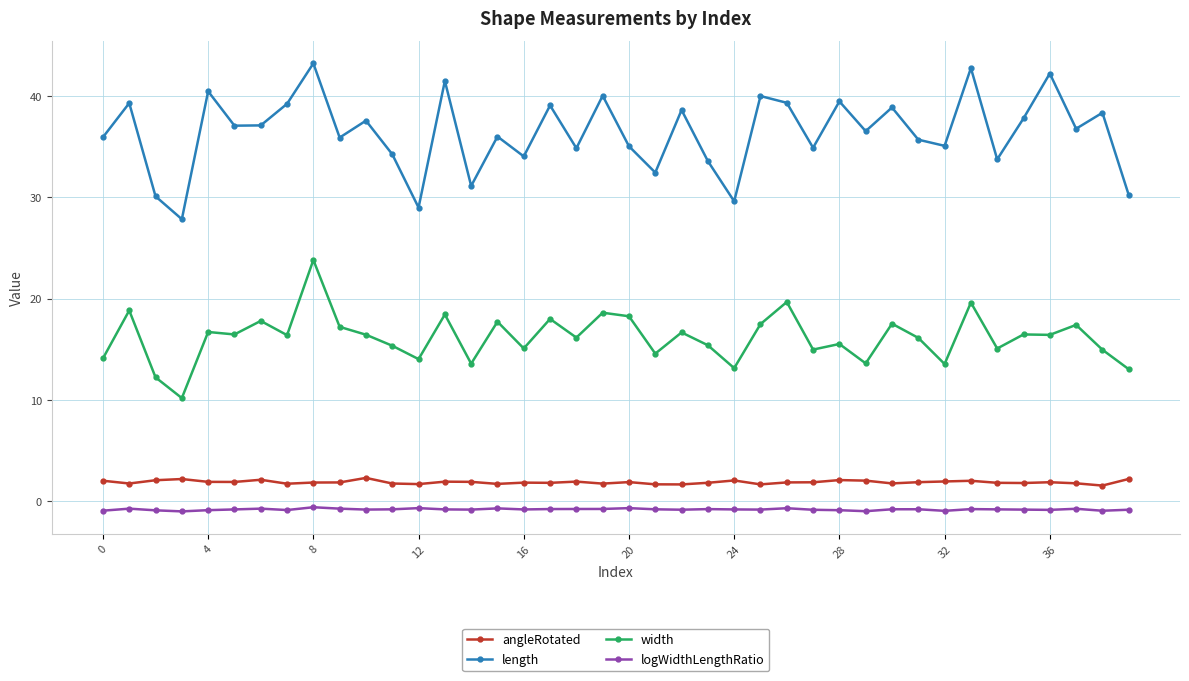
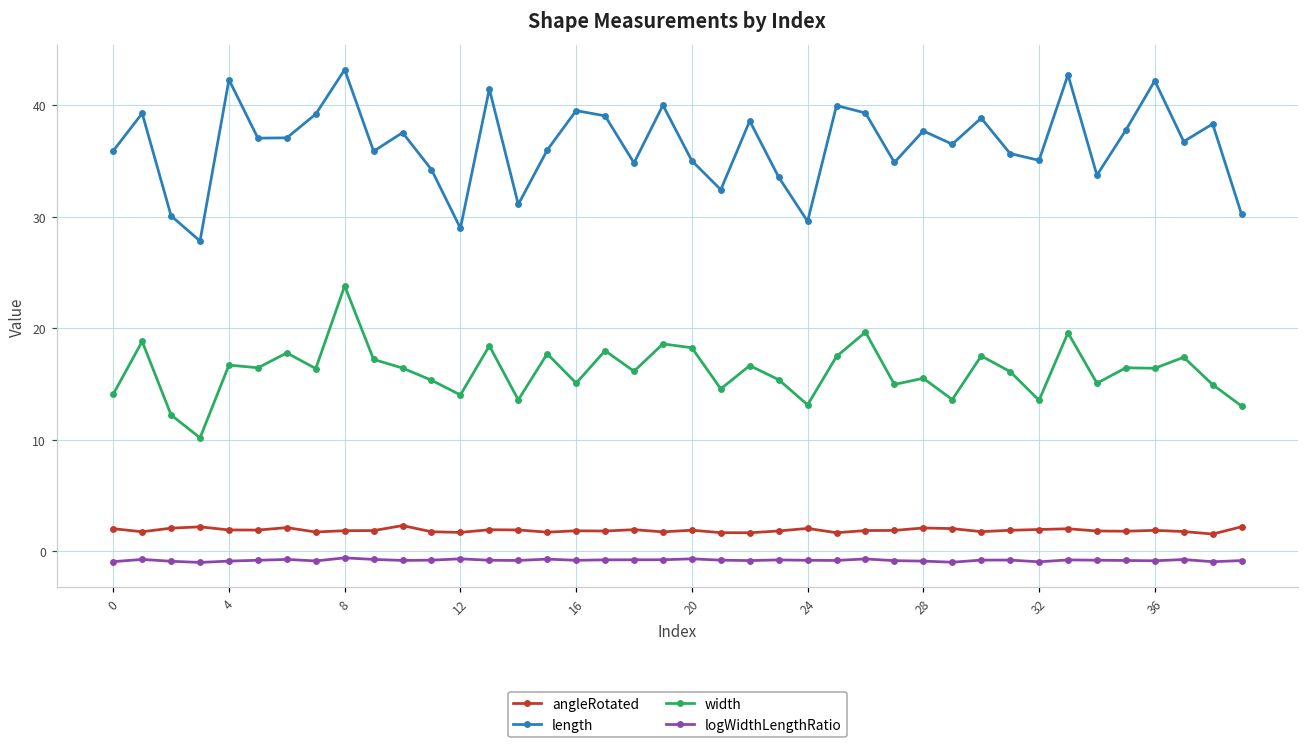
  {
    "angleRotated": {
      "0": 2.0,
      "4": 1.9,
      "8": 1.8,
      "12": 1.7,
      "16": 1.8,
      "20": 1.9,
      "24": 2.0,
      "28": 2.1,
      "32": 1.9,
      "36": 1.9
    },
    "length": {
      "0": 35.9,
-     "4": 40.5,
+     "4": 42.3,
      "8": 43.2,
      "12": 29.0,
-     "16": 34.0,
+     "16": 39.5,
      "20": 35.0,
      "24": 29.6,
-     "28": 39.5,
+     "28": 37.7,
      "32": 35.1,
      "36": 42.2
    },
    "width": {
      "0": 14.1,
      "4": 16.7,
      "8": 23.8,
      "12": 14.0,
      "16": 15.1,
      "20": 18.3,
      "24": 13.1,
      "28": 15.5,
      "32": 13.5,
      "36": 16.4
    },
    "logWidthLengthRatio": {
      "0": -0.9,
      "4": -0.9,
      "8": -0.6,
      "12": -0.7,
      "16": -0.8,
      "20": -0.7,
      "24": -0.8,
      "28": -0.9,
      "32": -1.0,
      "36": -0.9
    }
  }
